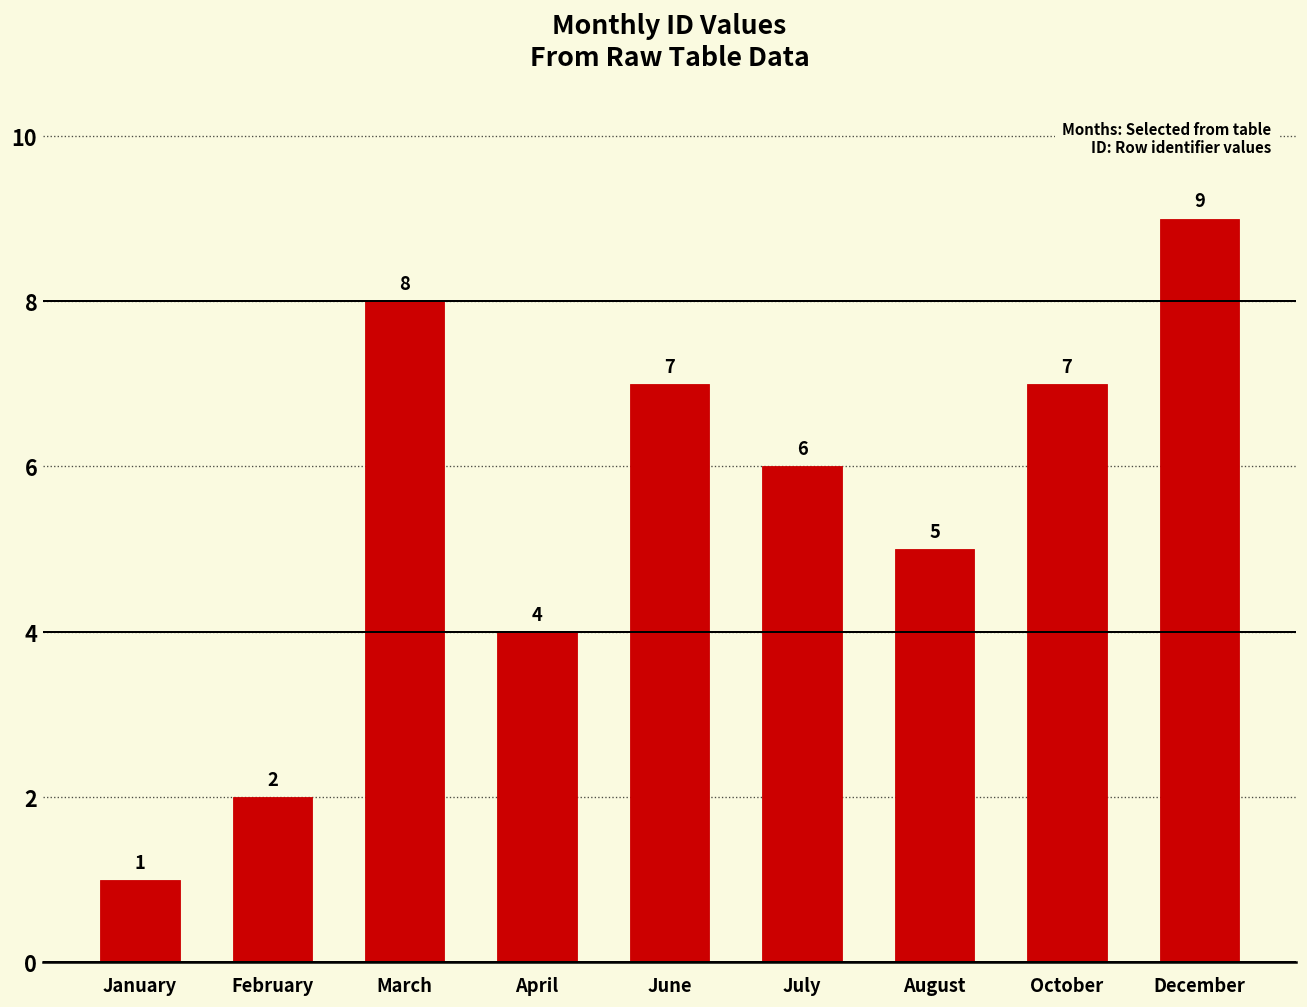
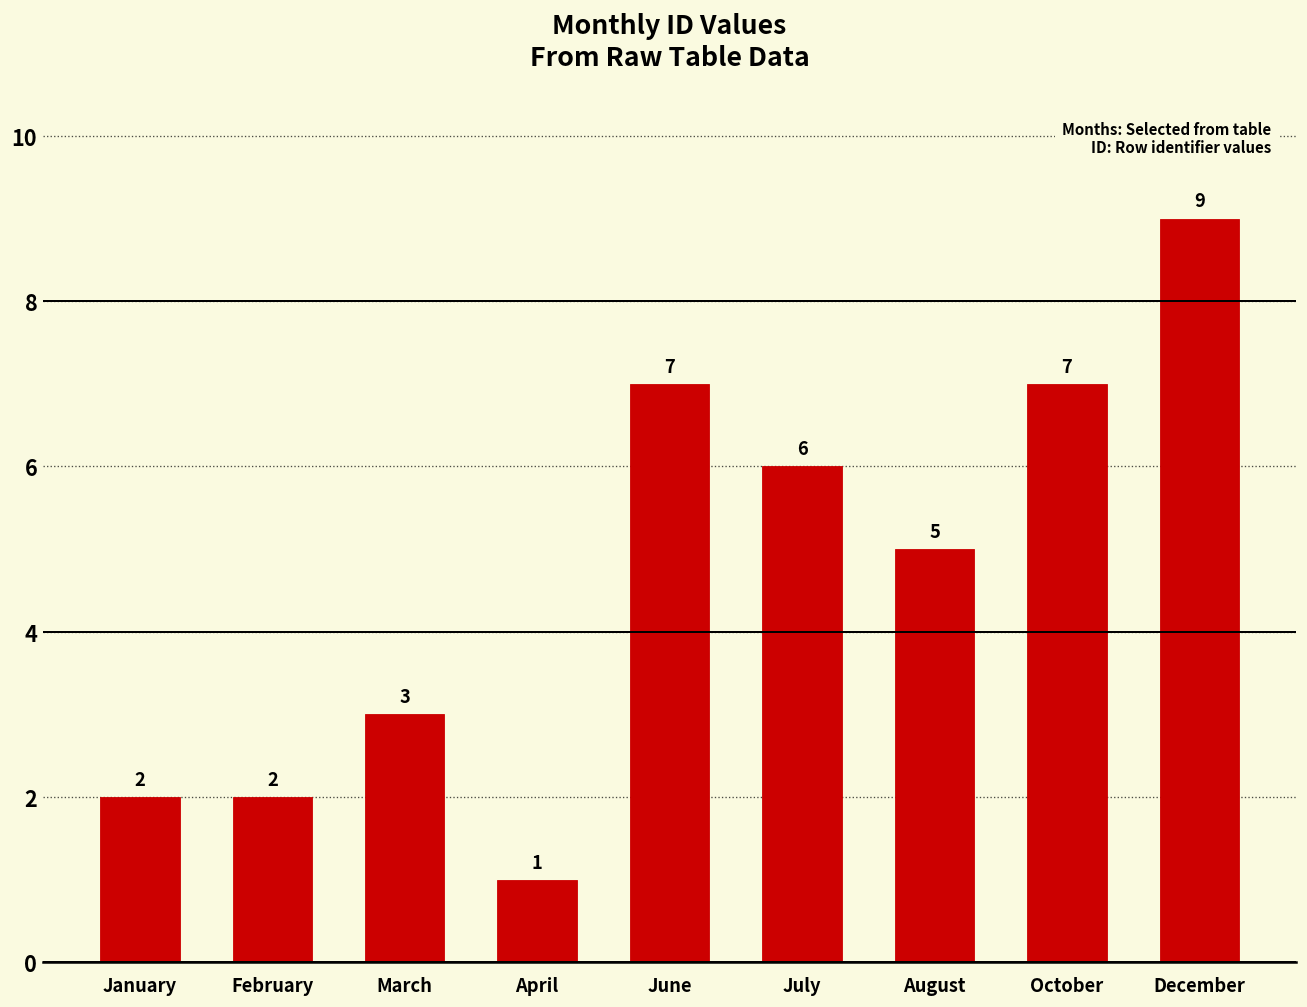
  {
-   "January": 1,
+   "January": 2,
    "February": 2,
-   "March": 8,
-   "April": 4,
+   "March": 3,
+   "April": 1,
    "June": 7,
    "July": 6,
    "August": 5,
    "October": 7,
    "December": 9
  }
